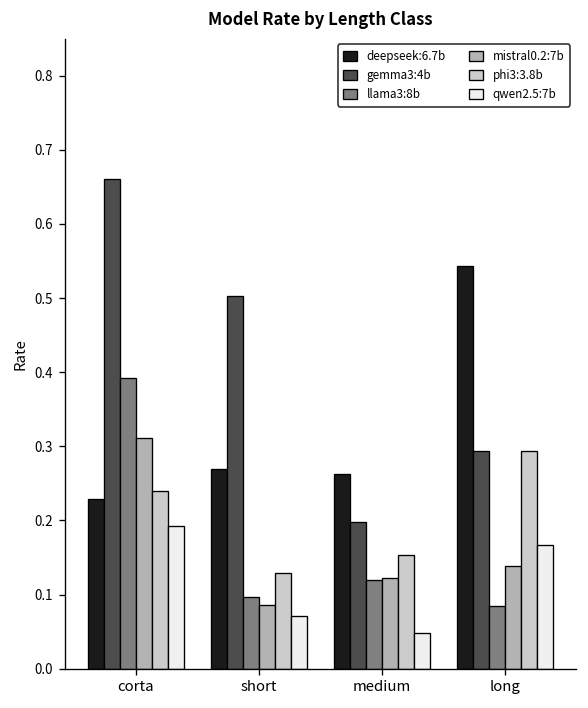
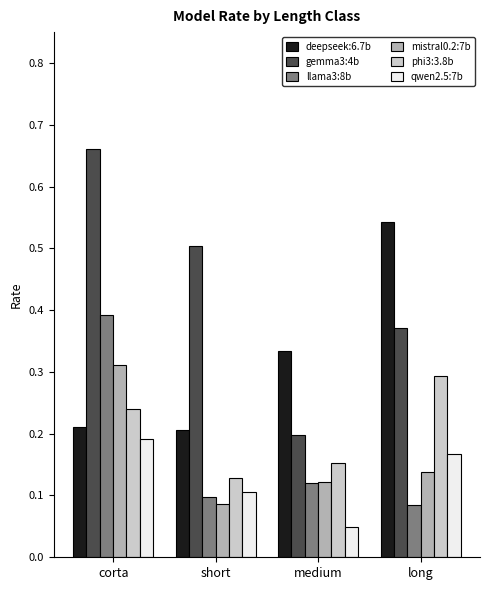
  {
    "deepseek:6.7b": {
-     "corta": 0.23,
-     "short": 0.27,
-     "medium": 0.26,
+     "corta": 0.21,
+     "short": 0.21,
+     "medium": 0.33,
      "long": 0.54
    },
    "gemma3:4b": {
      "corta": 0.66,
      "short": 0.50,
      "medium": 0.20,
-     "long": 0.29
+     "long": 0.37
    },
    "llama3:8b": {
      "corta": 0.39,
      "short": 0.10,
      "medium": 0.12,
      "long": 0.09
    },
    "qwen2.5:7b": {
      "corta": 0.19,
-     "short": 0.07,
+     "short": 0.11,
      "medium": 0.05,
      "long": 0.17
    }
  }
